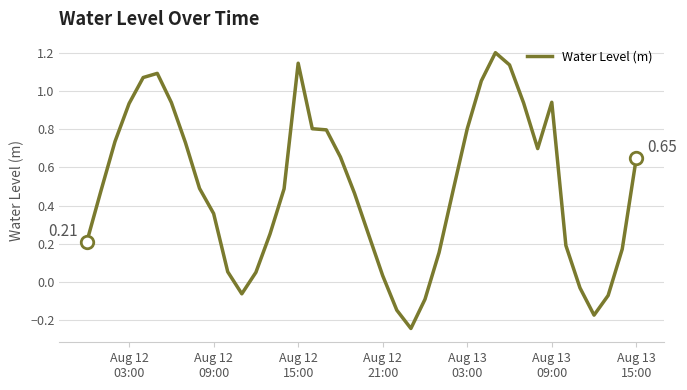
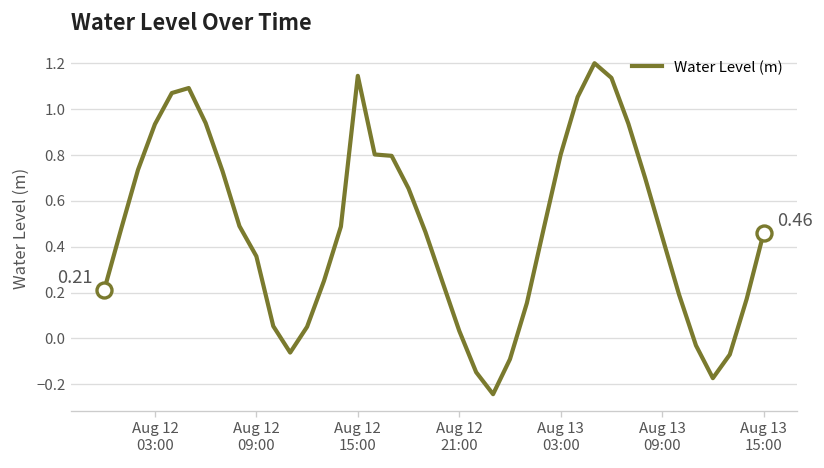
  {
    "Water Level (m)": {
-     "Aug 13 09:00": 0.94,
-     "Aug 13 15:00": 0.65
+     "Aug 13 09:00": 0.44,
+     "Aug 13 15:00": 0.46
    }
  }
